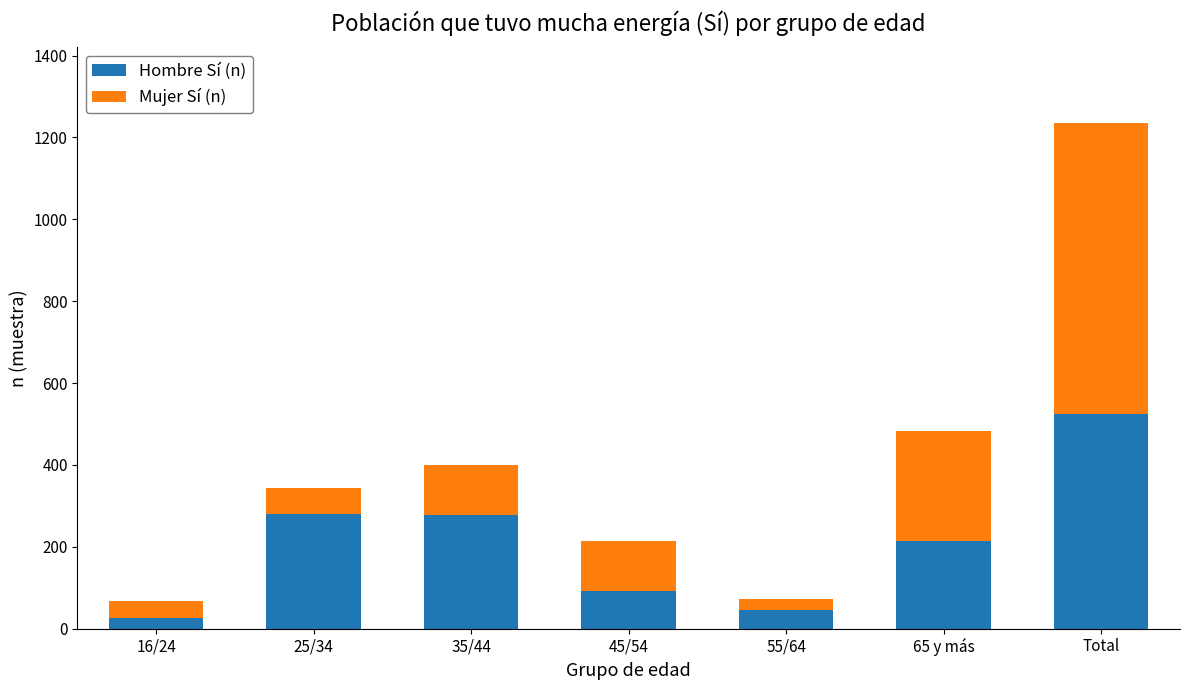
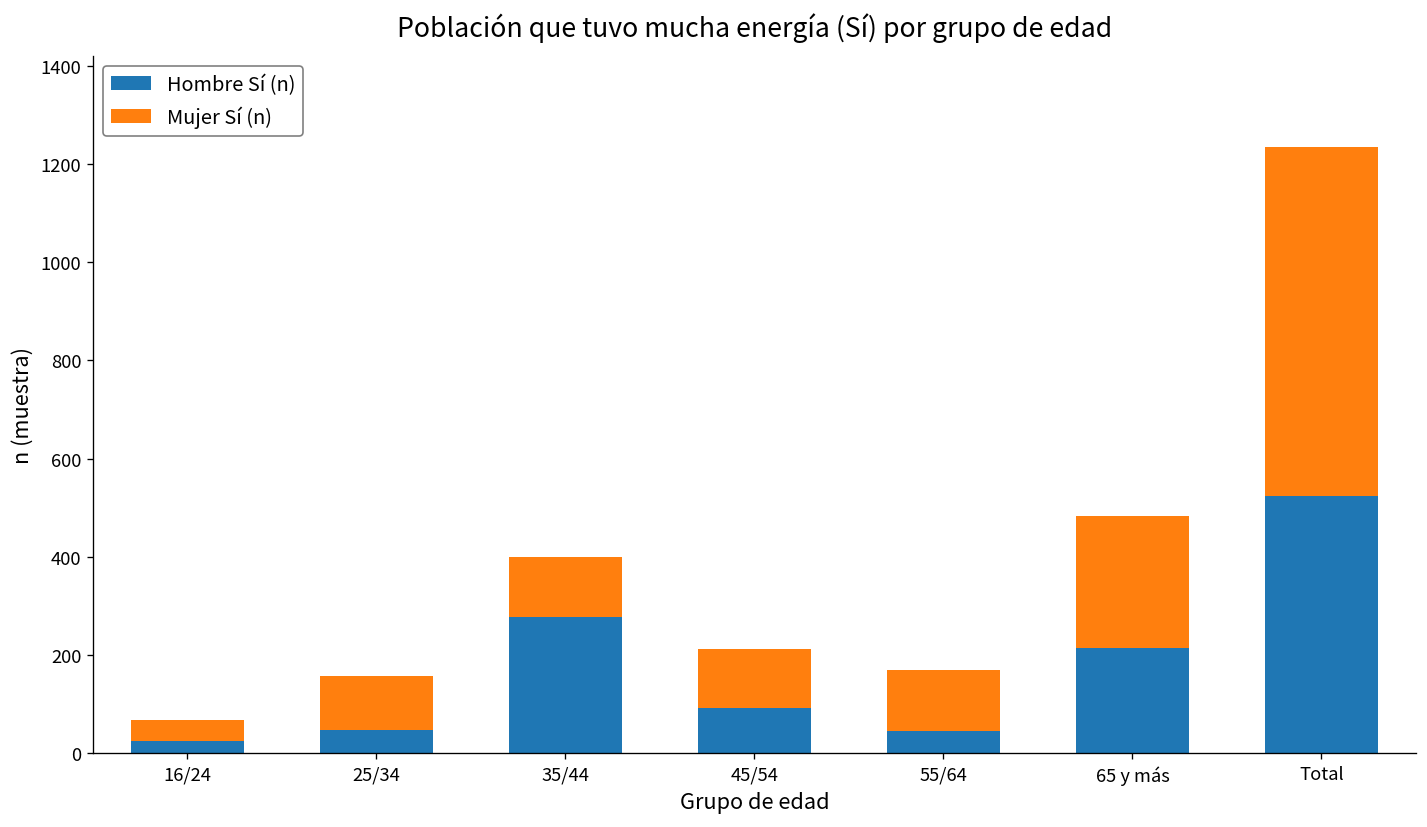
  {
    "Hombre Sí (n)": {
      "16/24": 30,
-     "25/34": 280,
+     "25/34": 50,
      "35/44": 280,
      "45/54": 90,
      "55/64": 50,
      "65 y más": 220,
      "Total": 530
    },
    "Mujer Sí (n)": {
      "16/24": 40,
-     "25/34": 60,
+     "25/34": 110,
      "35/44": 120,
      "45/54": 120,
-     "55/64": 30,
+     "55/64": 120,
      "65 y más": 270,
      "Total": 710
    }
  }
